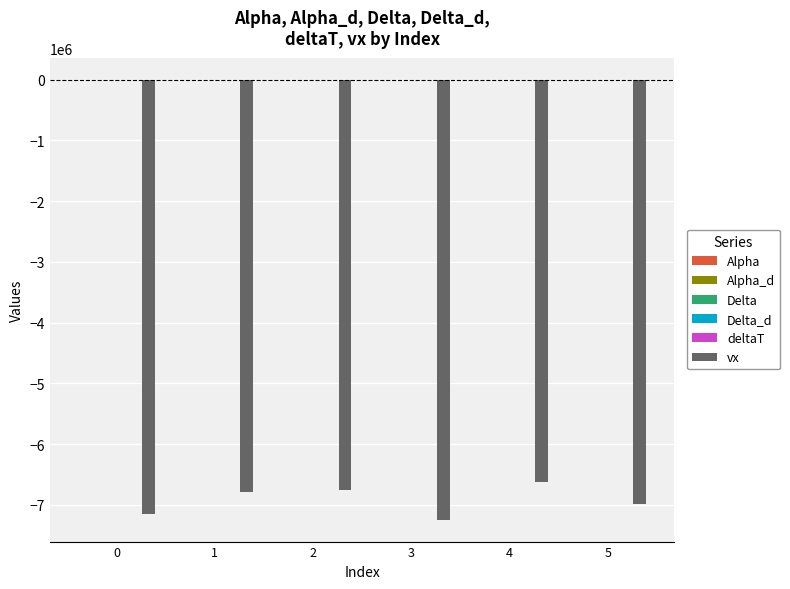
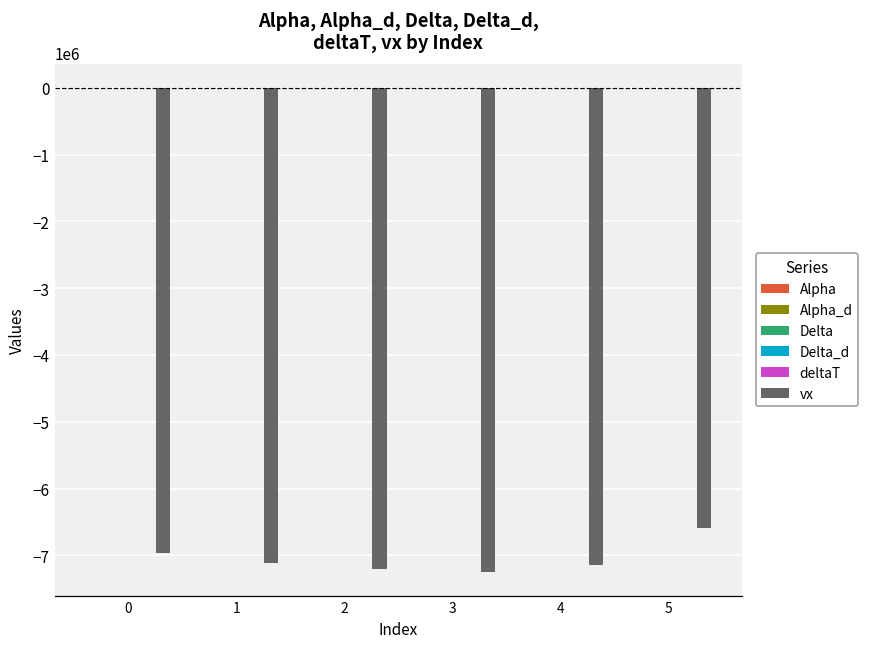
  {
    "deltaT": {
      "0": 0
    },
    "vx": {
-     "0": -7200000,
-     "1": -6800000,
-     "2": -6800000,
+     "0": -7000000,
+     "1": -7100000,
+     "2": -7200000,
      "3": -7200000,
-     "4": -6600000,
-     "5": -7000000
+     "4": -7100000,
+     "5": -6600000
    }
  }
